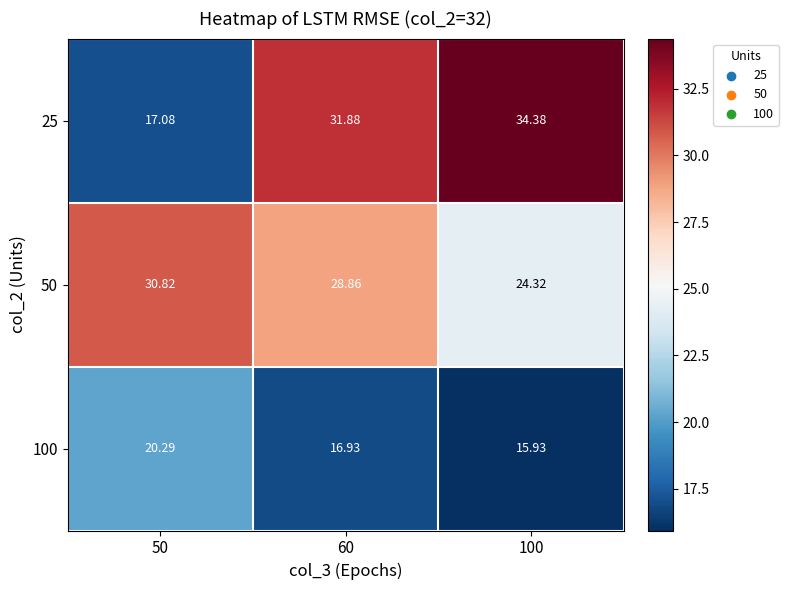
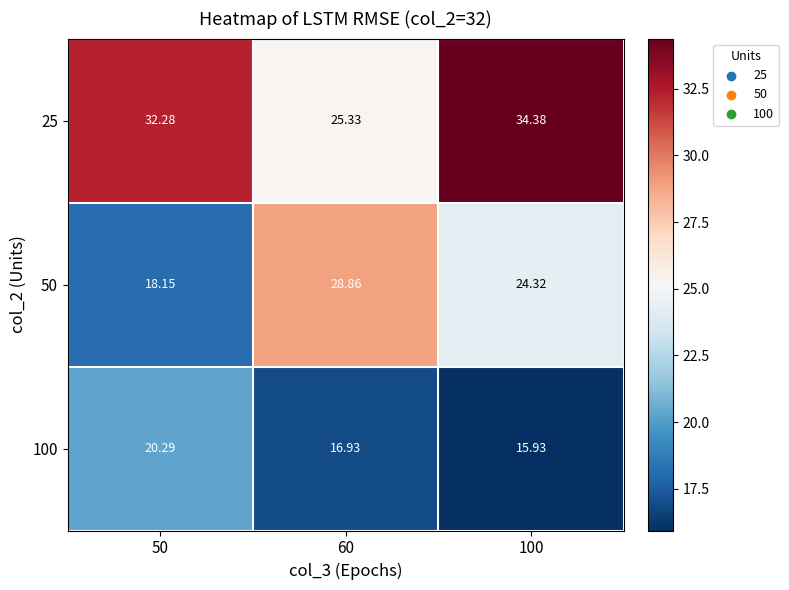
  {
    "25": {
-     "50": 17.08,
-     "60": 31.88,
+     "50": 32.28,
+     "60": 25.33,
      "100": 34.38
    },
    "50": {
-     "50": 30.82,
+     "50": 18.15,
      "60": 28.86,
      "100": 24.32
    },
    "100": {
      "50": 20.29,
      "60": 16.93,
      "100": 15.93
    }
  }
